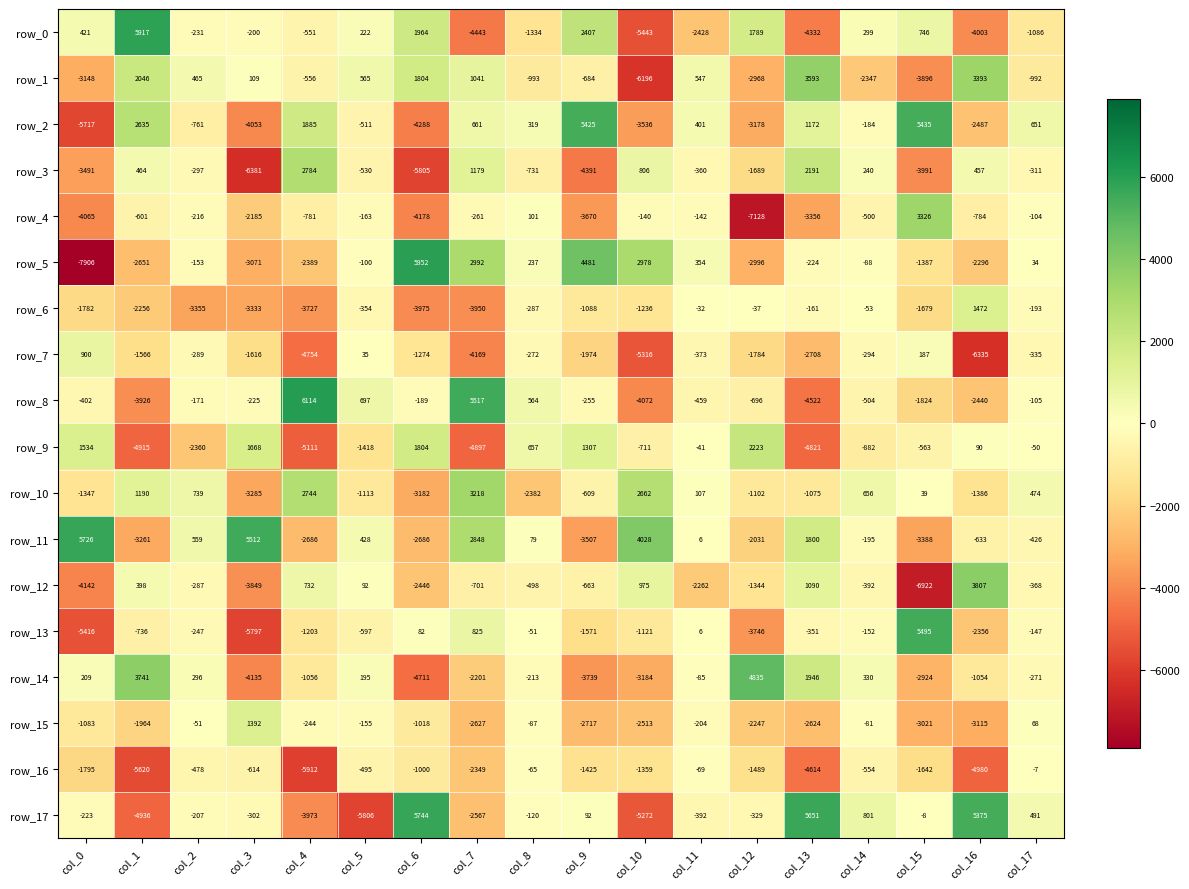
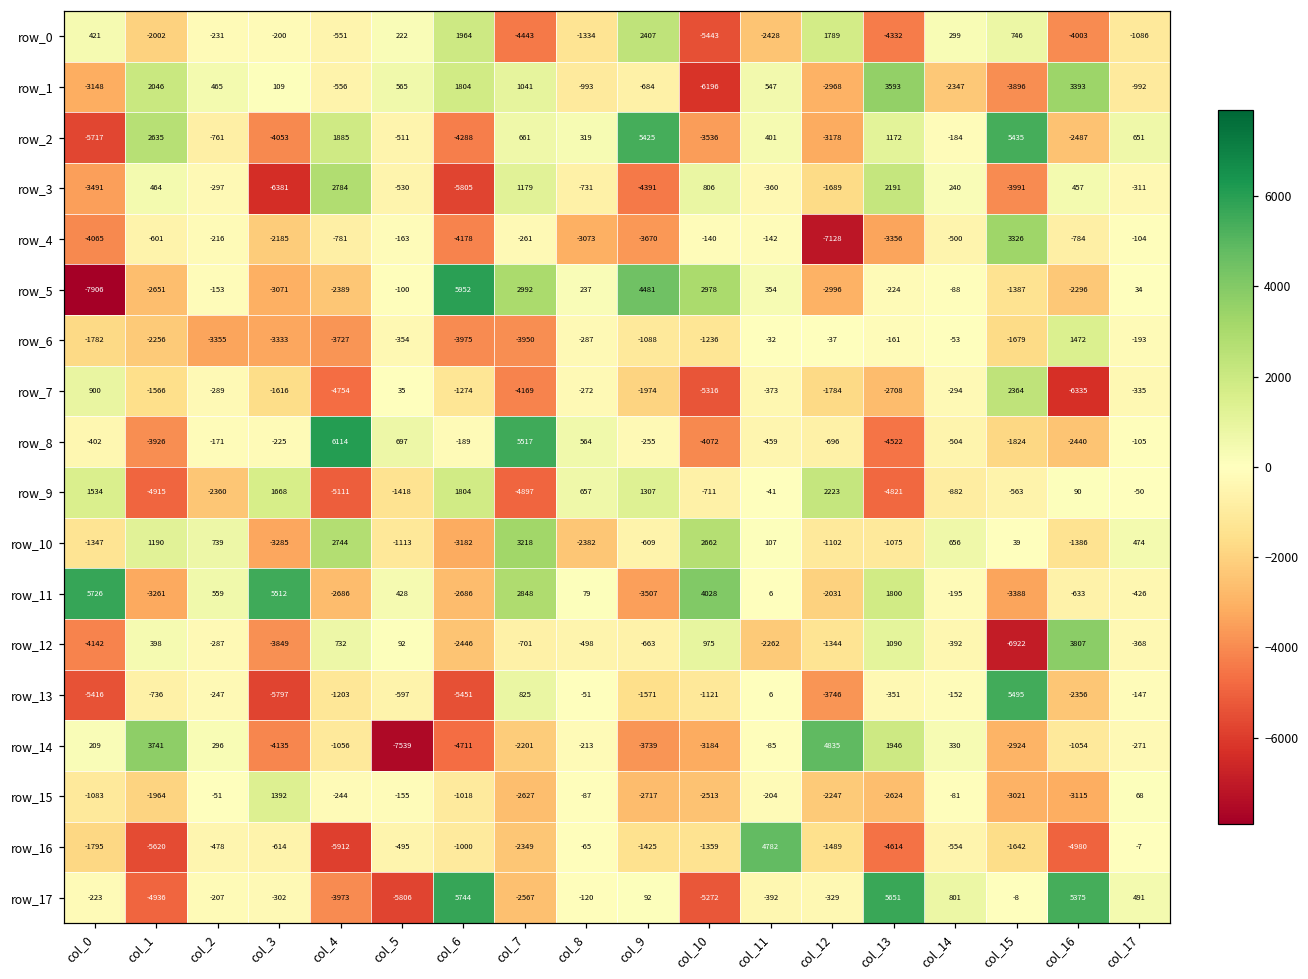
  {
    "row_0": {
      "col_0": 421,
-     "col_1": 5917,
+     "col_1": -2002,
      "col_2": -231,
      "col_3": -200,
      "col_4": -551,
      "col_5": 222,
      "col_6": 1964,
      "col_7": -4443,
      "col_8": -1334,
      "col_9": 2407,
      "col_10": -5443,
      "col_11": -2428,
      "col_12": 1789,
      "col_13": -4332,
      "col_14": 299,
      "col_15": 746,
      "col_16": -4003,
      "col_17": -1086
    },
    "row_4": {
      "col_0": -4065,
      "col_1": -601,
      "col_2": -216,
      "col_3": -2185,
      "col_4": -781,
      "col_5": -163,
      "col_6": -4178,
      "col_7": -261,
-     "col_8": 101,
+     "col_8": -3073,
      "col_9": -3670,
      "col_10": -140,
      "col_11": -142,
      "col_12": -7128,
      "col_13": -3356,
      "col_14": -500,
      "col_15": 3326,
      "col_16": -784,
      "col_17": -104
    },
    "row_7": {
      "col_0": 900,
      "col_1": -1566,
      "col_2": -289,
      "col_3": -1616,
      "col_4": -4754,
      "col_5": 35,
      "col_6": -1274,
      "col_7": -4169,
      "col_8": -272,
      "col_9": -1974,
      "col_10": -5316,
      "col_11": -373,
      "col_12": -1784,
      "col_13": -2708,
      "col_14": -294,
-     "col_15": 187,
+     "col_15": 2364,
      "col_16": -6335,
      "col_17": -335
    },
    "row_13": {
      "col_0": -5416,
      "col_1": -736,
      "col_2": -247,
      "col_3": -5797,
      "col_4": -1203,
      "col_5": -597,
-     "col_6": 82,
+     "col_6": -5451,
      "col_7": 825,
      "col_8": -51,
      "col_9": -1571,
      "col_10": -1121,
      "col_11": 6,
      "col_12": -3746,
      "col_13": -351,
      "col_14": -152,
      "col_15": 5495,
      "col_16": -2356,
      "col_17": -147
    },
    "row_14": {
      "col_0": 209,
      "col_1": 3741,
      "col_2": 296,
      "col_3": -4135,
      "col_4": -1056,
-     "col_5": 195,
+     "col_5": -7539,
      "col_6": -4711,
      "col_7": -2201,
      "col_8": -213,
      "col_9": -3739,
      "col_10": -3184,
      "col_11": -85,
      "col_12": 4835,
      "col_13": 1946,
      "col_14": 330,
      "col_15": -2924,
      "col_16": -1054,
      "col_17": -271
    },
    "row_16": {
      "col_0": -1795,
      "col_1": -5620,
      "col_2": -478,
      "col_3": -614,
      "col_4": -5912,
      "col_5": -495,
      "col_6": -1000,
      "col_7": -2349,
      "col_8": -65,
      "col_9": -1425,
      "col_10": -1359,
-     "col_11": -69,
+     "col_11": 4782,
      "col_12": -1489,
      "col_13": -4614,
      "col_14": -554,
      "col_15": -1642,
      "col_16": -4980,
      "col_17": -7
    }
  }
